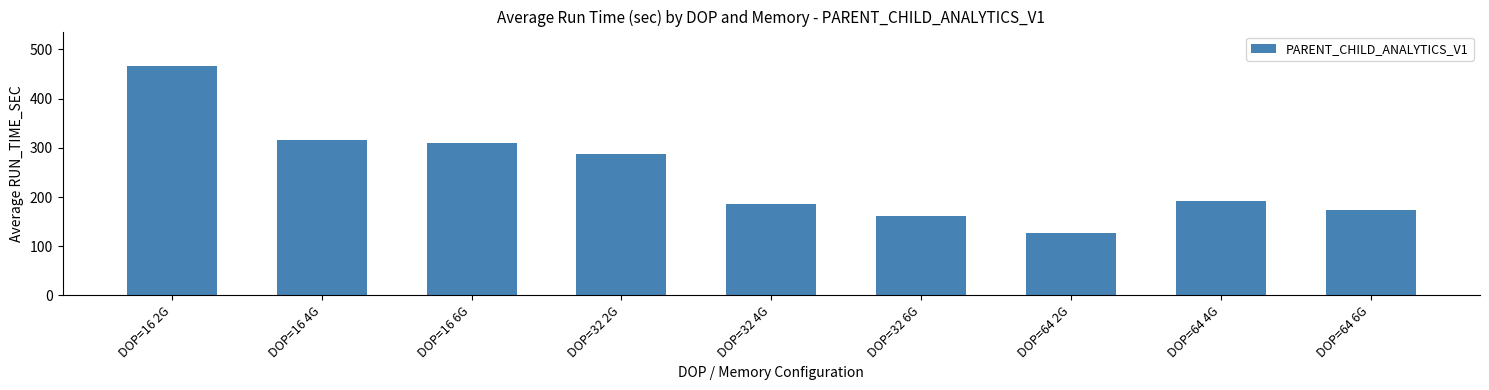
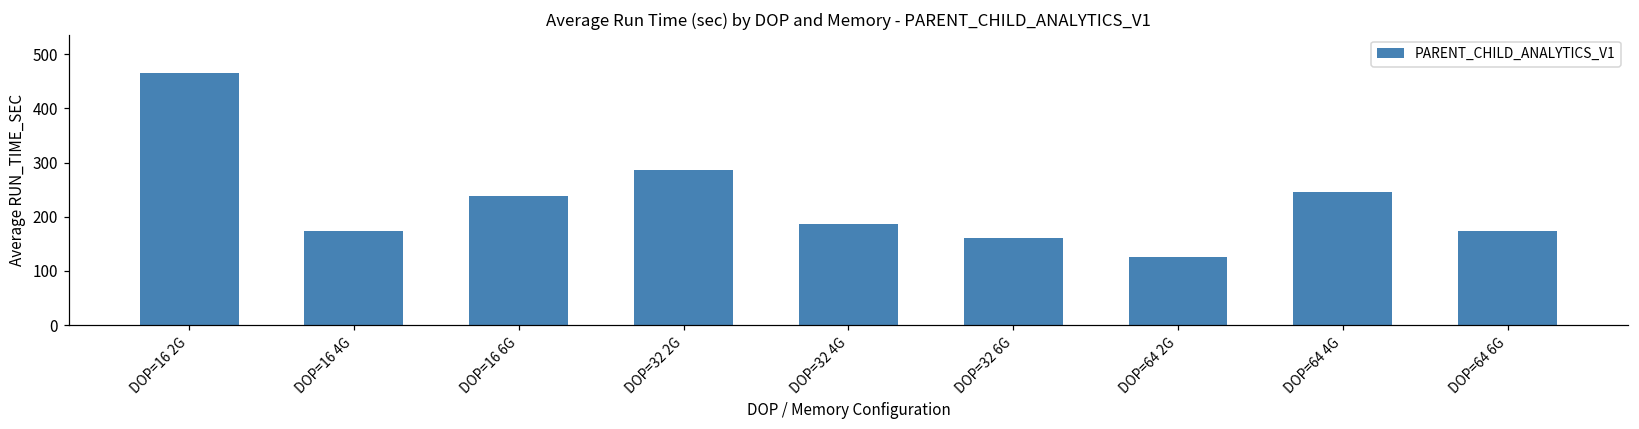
  {
    "DOP=16 2G": 470,
-   "DOP=16 4G": 320,
-   "DOP=16 6G": 310,
+   "DOP=16 4G": 170,
+   "DOP=16 6G": 240,
    "DOP=32 2G": 290,
    "DOP=32 4G": 190,
    "DOP=32 6G": 160,
    "DOP=64 2G": 130,
-   "DOP=64 4G": 190,
+   "DOP=64 4G": 250,
    "DOP=64 6G": 170
  }
